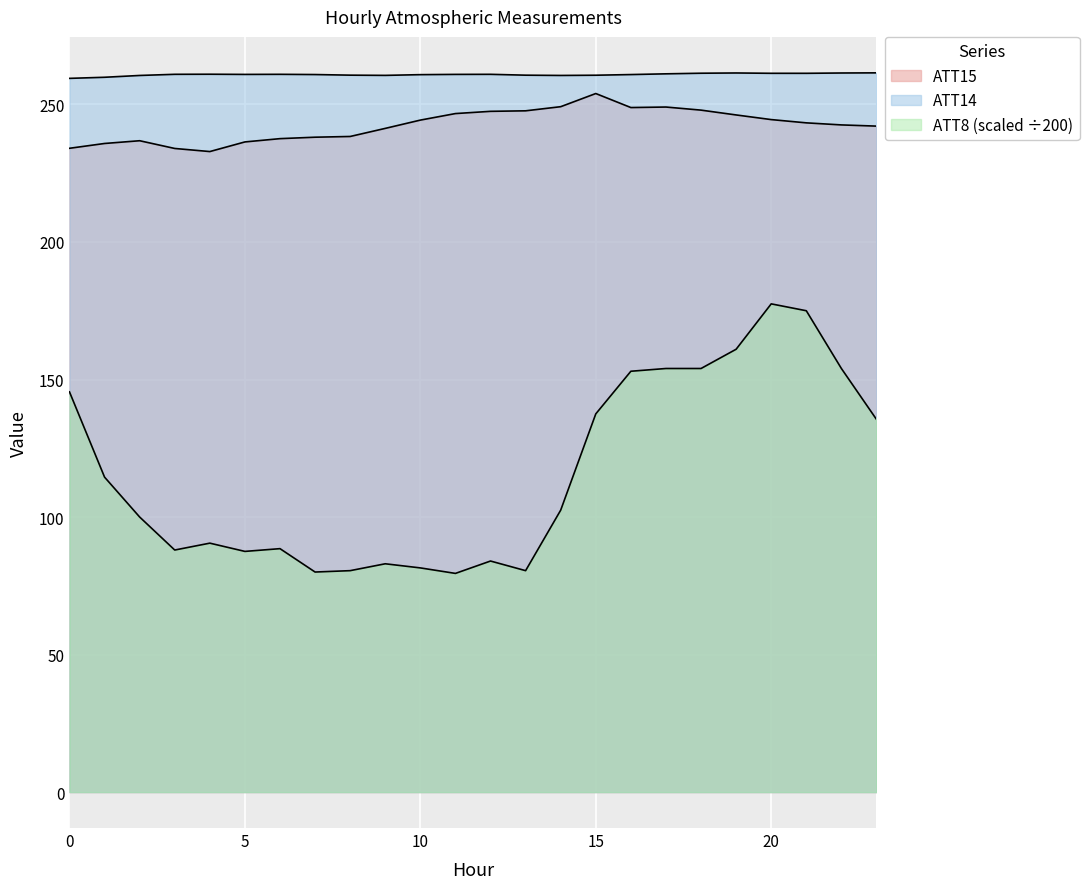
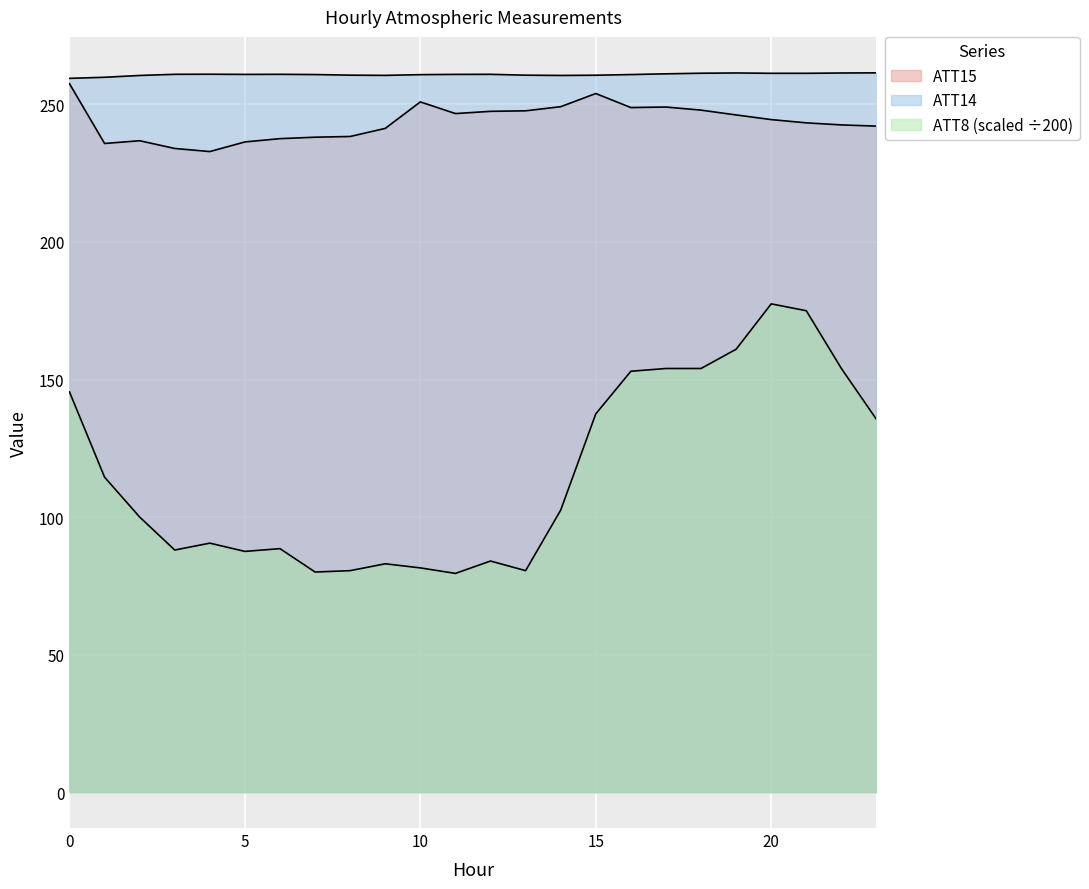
  {
    "ATT15": {
-     "0": 234,
+     "0": 258,
      "5": 236,
-     "10": 244,
+     "10": 251,
      "15": 254,
      "20": 244
    }
  }
